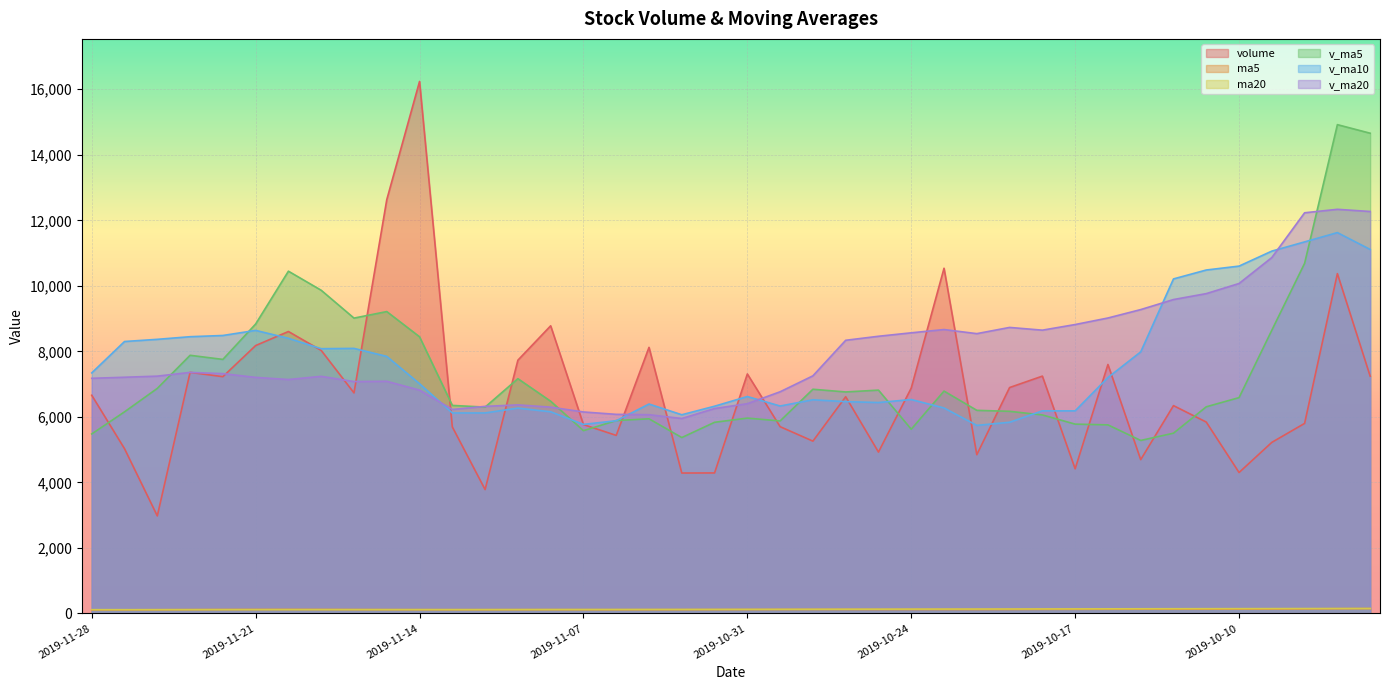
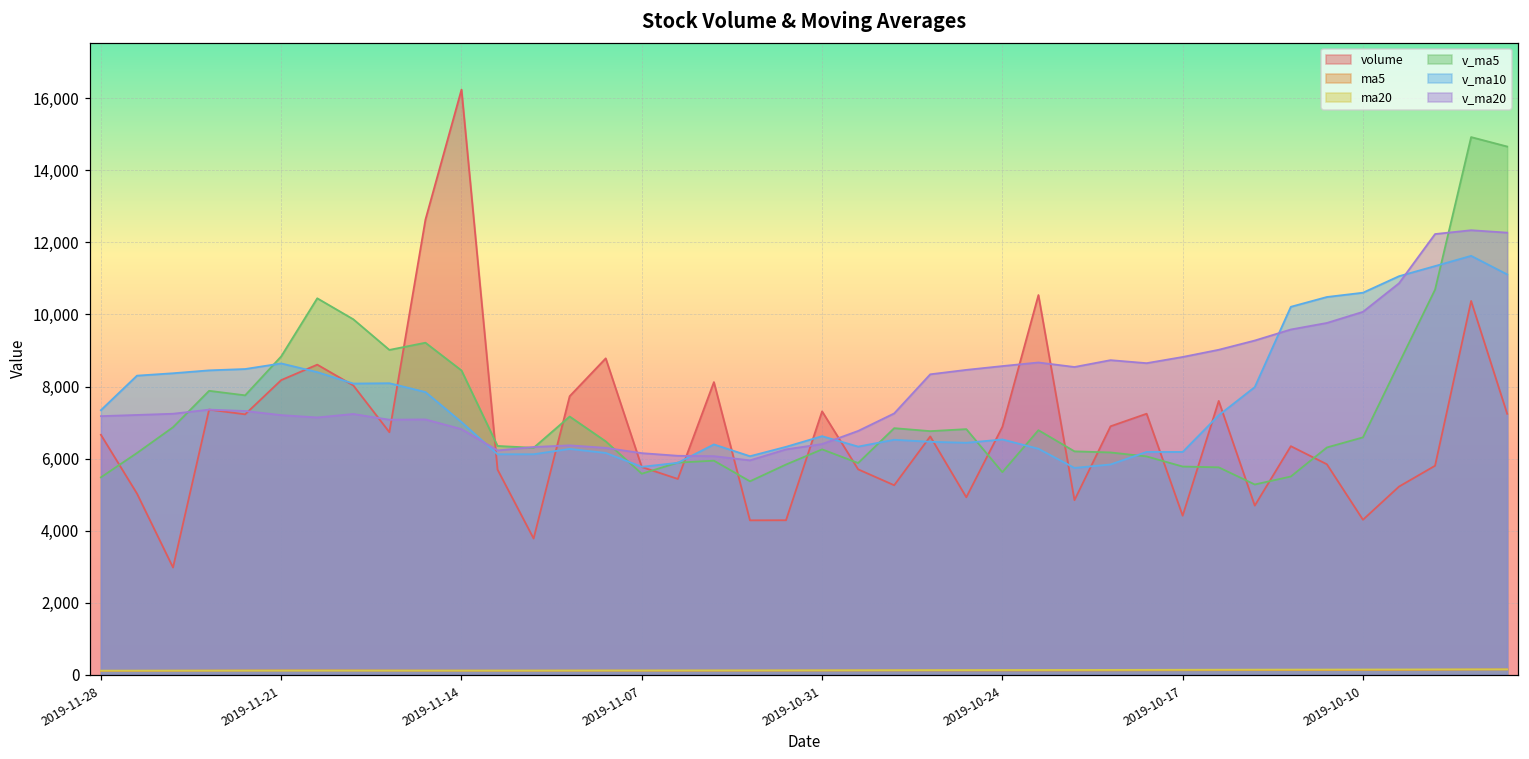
  {
    "v_ma5": {
      "2019-11-28": "5,500",
      "2019-11-21": "8,800",
      "2019-11-14": "8,400",
      "2019-11-07": "5,600",
-     "2019-10-31": "6,000",
+     "2019-10-31": "6,300",
      "2019-10-24": "5,600",
      "2019-10-17": "5,800",
      "2019-10-10": "6,600"
    }
  }
